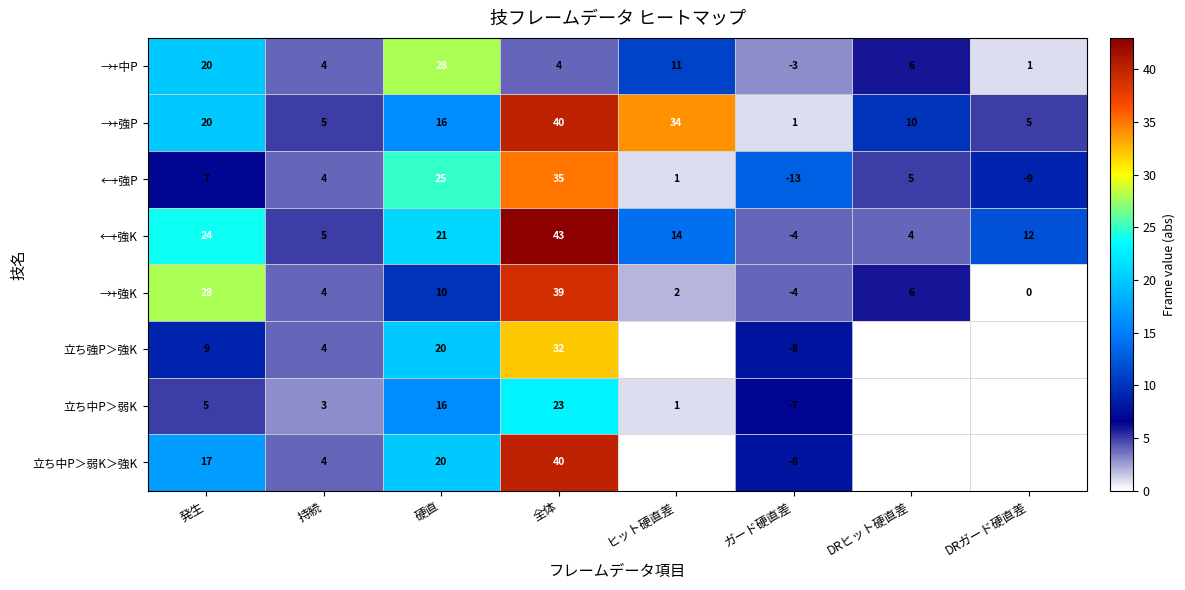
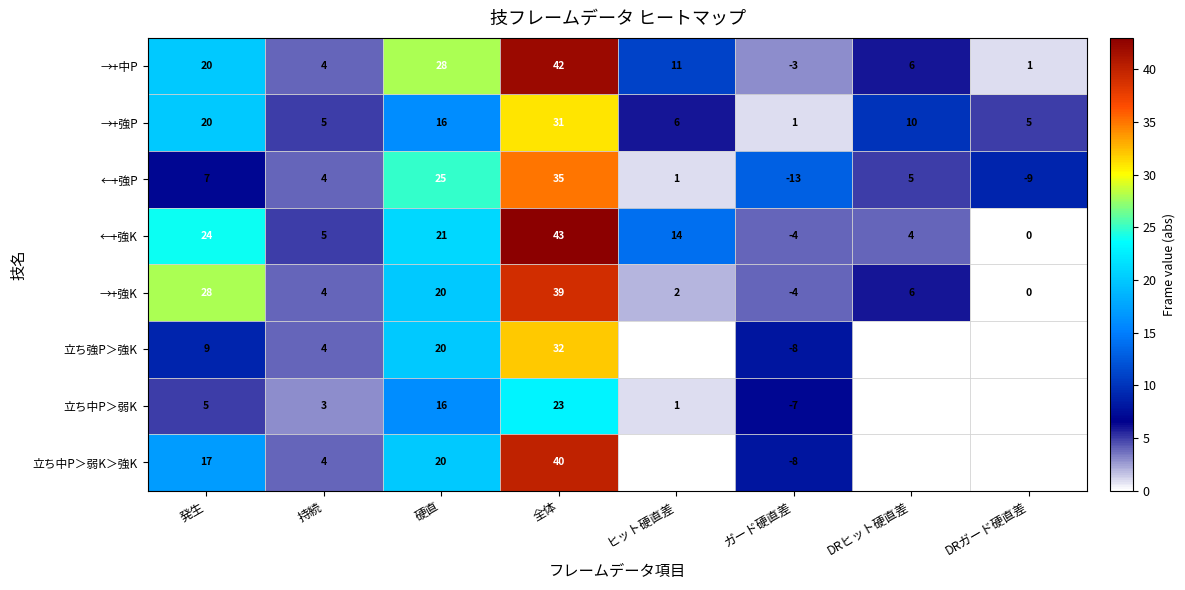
  {
    "→+中P": {
      "発生": 20,
      "持続": 4,
      "硬直": 28,
-     "全体": 4,
+     "全体": 42,
      "ヒット硬直差": 11,
      "ガード硬直差": -3,
      "DRヒット硬直差": 6,
      "DRガード硬直差": 1
    },
    "→+強P": {
      "発生": 20,
      "持続": 5,
      "硬直": 16,
-     "全体": 40,
-     "ヒット硬直差": 34,
+     "全体": 31,
+     "ヒット硬直差": 6,
      "ガード硬直差": 1,
      "DRヒット硬直差": 10,
      "DRガード硬直差": 5
    },
    "←+強P": {
      "発生": 7,
      "持続": 4,
      "硬直": 25,
      "全体": 35,
      "ヒット硬直差": 1,
      "ガード硬直差": -13,
      "DRヒット硬直差": 5,
      "DRガード硬直差": -9
    },
    "←+強K": {
      "発生": 24,
      "持続": 5,
      "硬直": 21,
      "全体": 43,
      "ヒット硬直差": 14,
      "ガード硬直差": -4,
      "DRヒット硬直差": 4,
-     "DRガード硬直差": 12
+     "DRガード硬直差": 0
    },
    "→+強K": {
      "発生": 28,
      "持続": 4,
-     "硬直": 10,
+     "硬直": 20,
      "全体": 39,
      "ヒット硬直差": 2,
      "ガード硬直差": -4,
      "DRヒット硬直差": 6,
      "DRガード硬直差": 0
    },
    "立ち強P＞強K": {
      "発生": 9,
      "持続": 4,
      "硬直": 20,
      "全体": 32,
      "ガード硬直差": -8
    },
    "立ち中P＞弱K": {
      "発生": 5,
      "持続": 3,
      "硬直": 16,
      "全体": 23,
      "ヒット硬直差": 1,
      "ガード硬直差": -7
    },
    "立ち中P＞弱K＞強K": {
      "発生": 17,
      "持続": 4,
      "硬直": 20,
      "全体": 40,
      "ガード硬直差": -8
    }
  }
